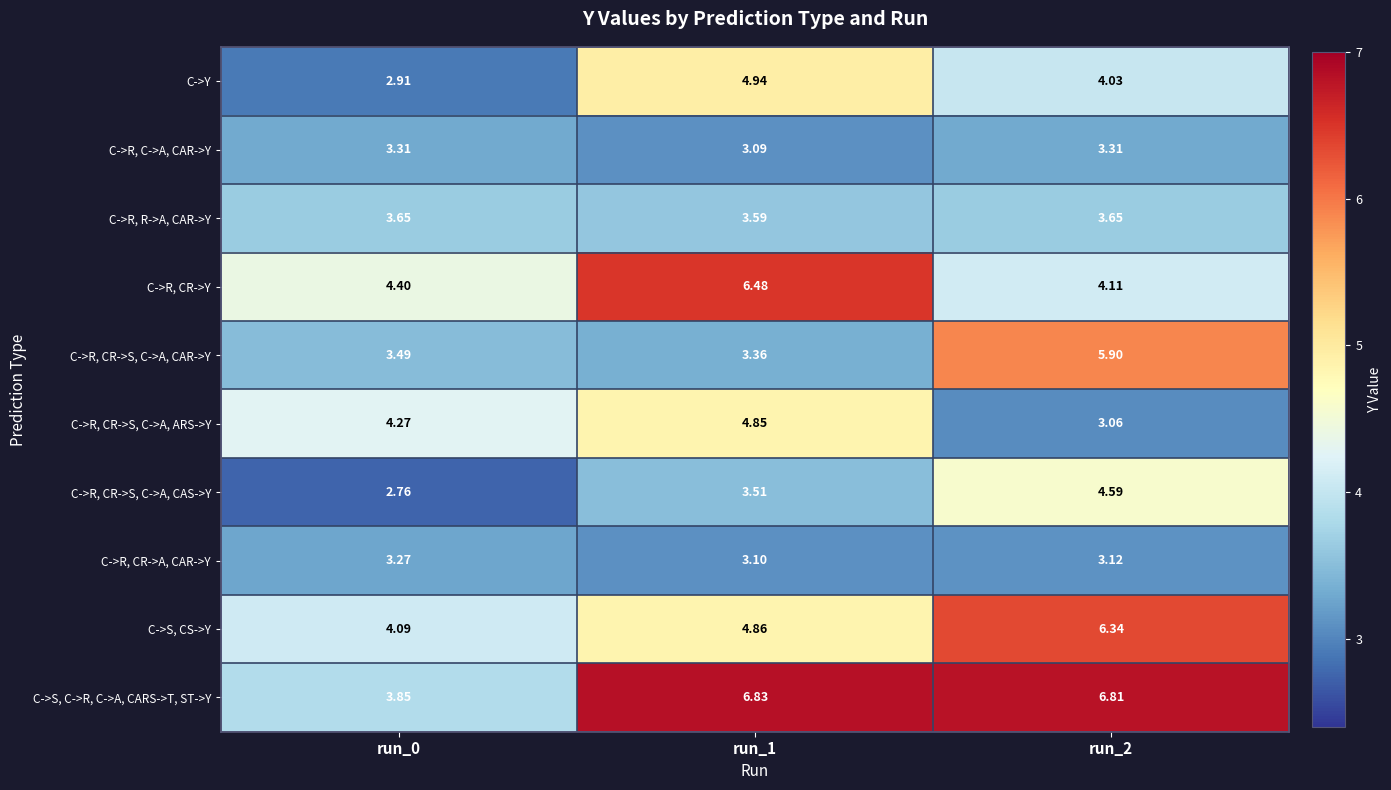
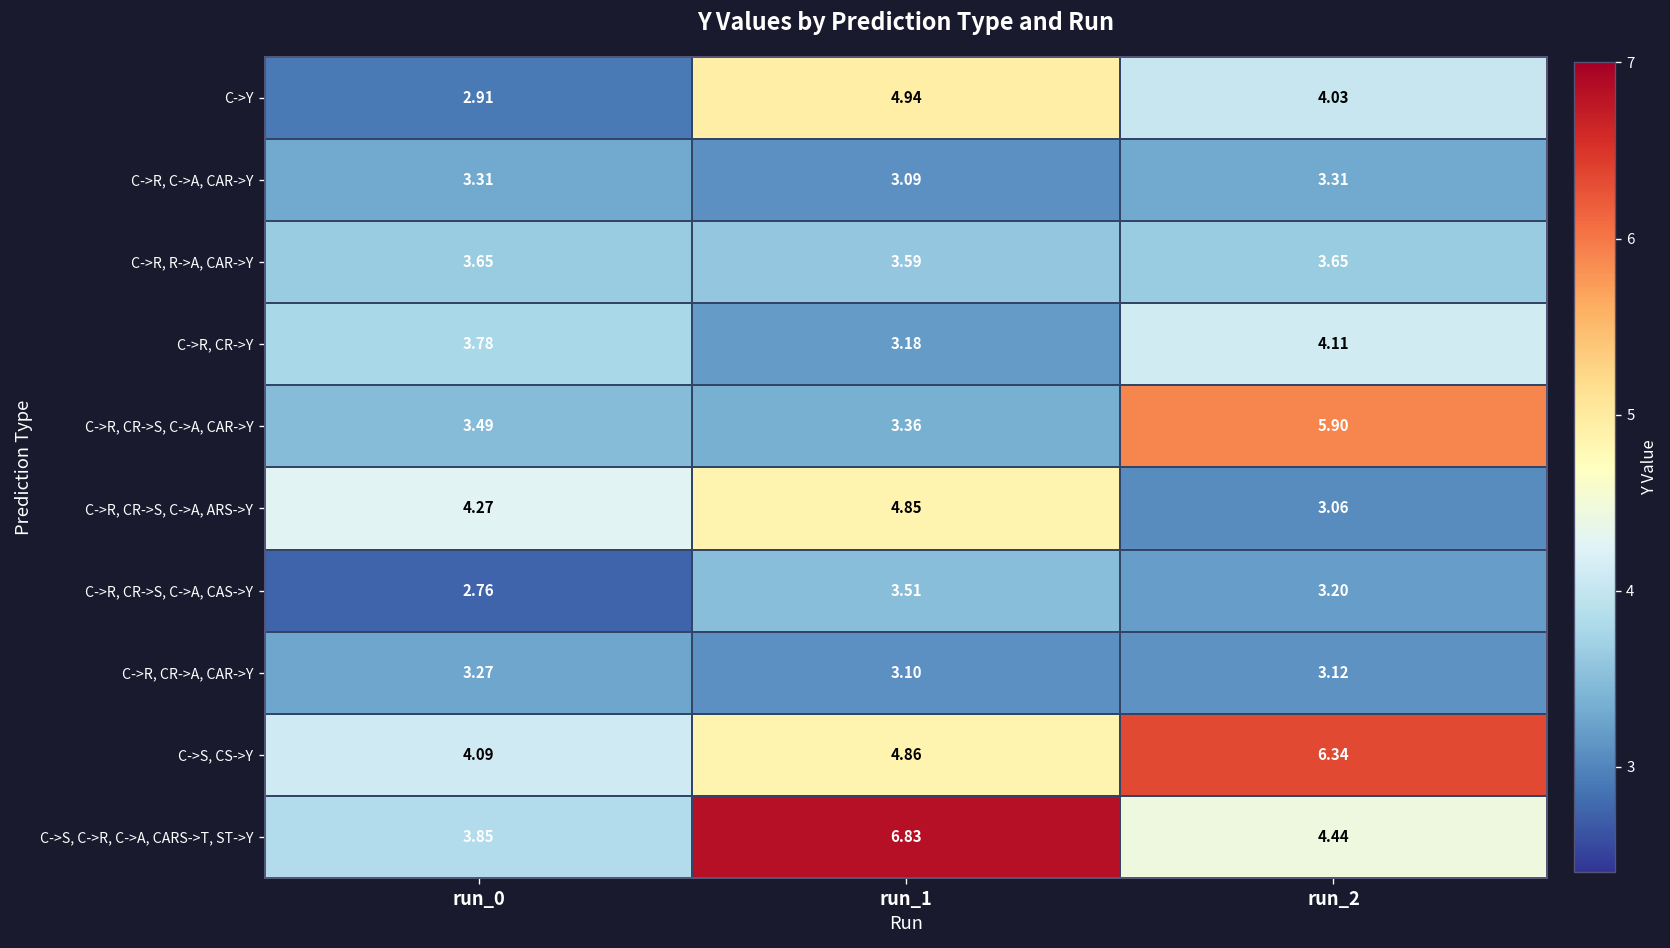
  {
    "C->Y": {
      "run_0": 2.91,
      "run_1": 4.94,
      "run_2": 4.03
    },
    "C->R, C->A, CAR->Y": {
      "run_0": 3.31,
      "run_1": 3.09,
      "run_2": 3.31
    },
    "C->R, R->A, CAR->Y": {
      "run_0": 3.65,
      "run_1": 3.59,
      "run_2": 3.65
    },
    "C->R, CR->Y": {
-     "run_0": 4.40,
-     "run_1": 6.48,
+     "run_0": 3.78,
+     "run_1": 3.18,
      "run_2": 4.11
    },
    "C->R, CR->S, C->A, CAR->Y": {
      "run_0": 3.49,
      "run_1": 3.36,
      "run_2": 5.90
    },
    "C->R, CR->S, C->A, ARS->Y": {
      "run_0": 4.27,
      "run_1": 4.85,
      "run_2": 3.06
    },
    "C->R, CR->S, C->A, CAS->Y": {
      "run_0": 2.76,
      "run_1": 3.51,
-     "run_2": 4.59
+     "run_2": 3.20
    },
    "C->R, CR->A, CAR->Y": {
      "run_0": 3.27,
      "run_1": 3.10,
      "run_2": 3.12
    },
    "C->S, CS->Y": {
      "run_0": 4.09,
      "run_1": 4.86,
      "run_2": 6.34
    },
    "C->S, C->R, C->A, CARS->T, ST->Y": {
      "run_0": 3.85,
      "run_1": 6.83,
-     "run_2": 6.81
+     "run_2": 4.44
    }
  }
